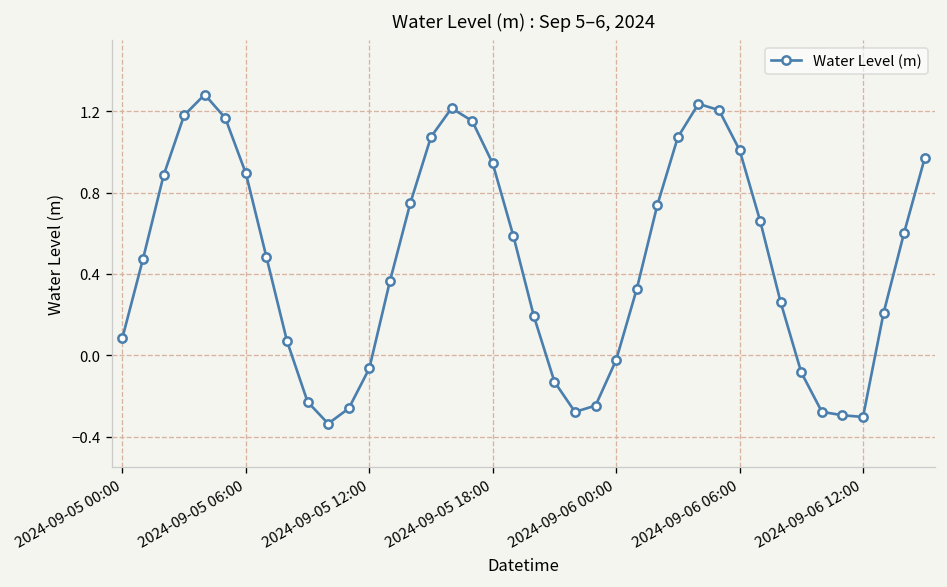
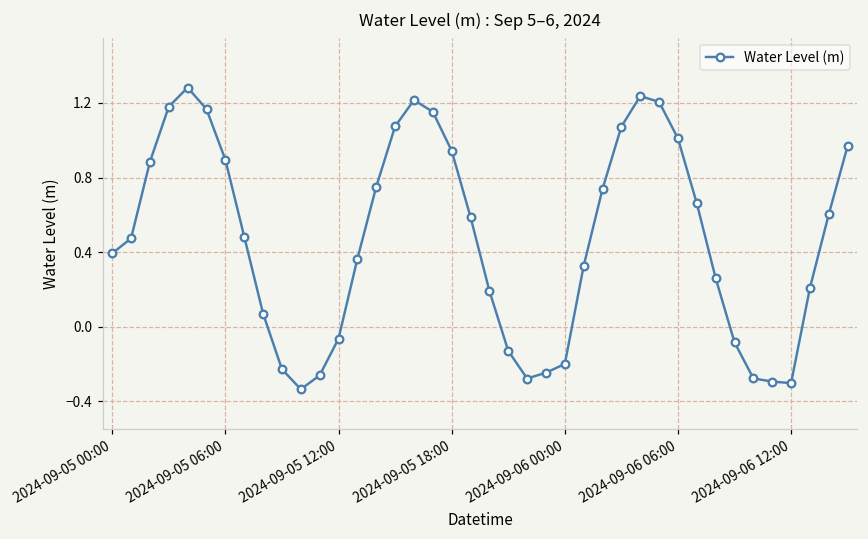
  {
-   "2024-09-05 00:00": 0.09,
+   "2024-09-05 00:00": 0.39,
    "2024-09-05 06:00": 0.90,
    "2024-09-05 12:00": -0.06,
    "2024-09-05 18:00": 0.94,
-   "2024-09-06 00:00": -0.02,
+   "2024-09-06 00:00": -0.20,
    "2024-09-06 06:00": 1.01,
    "2024-09-06 12:00": -0.30
  }
